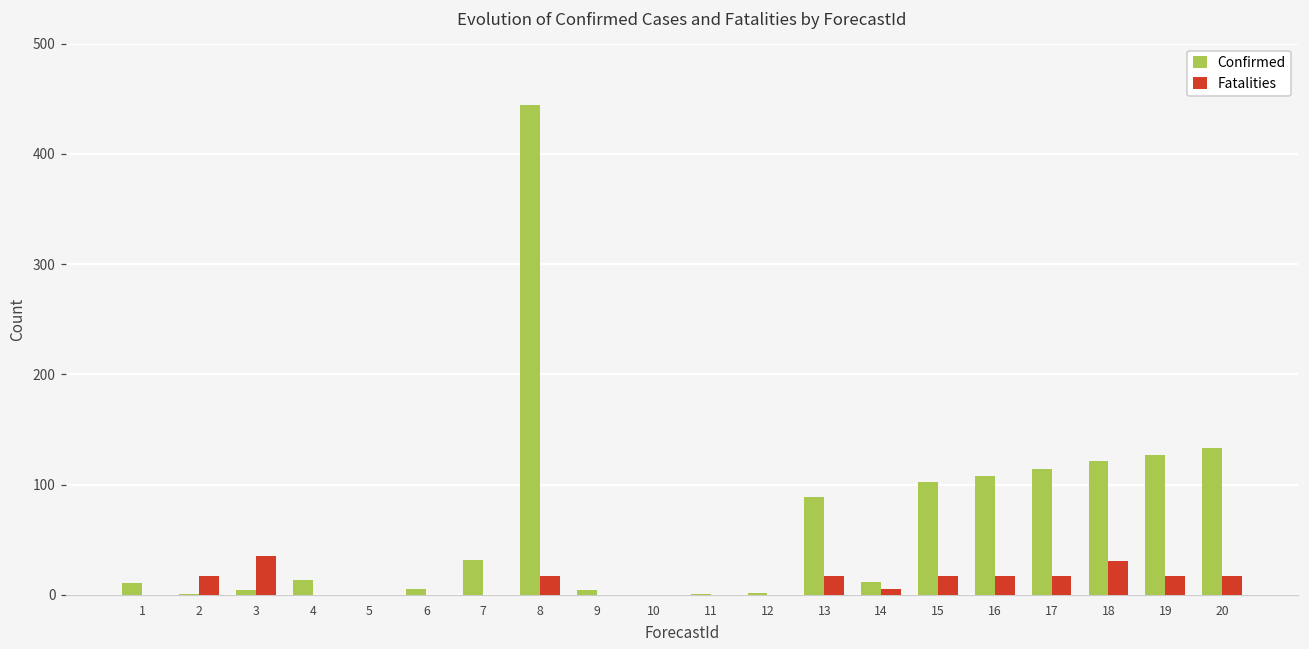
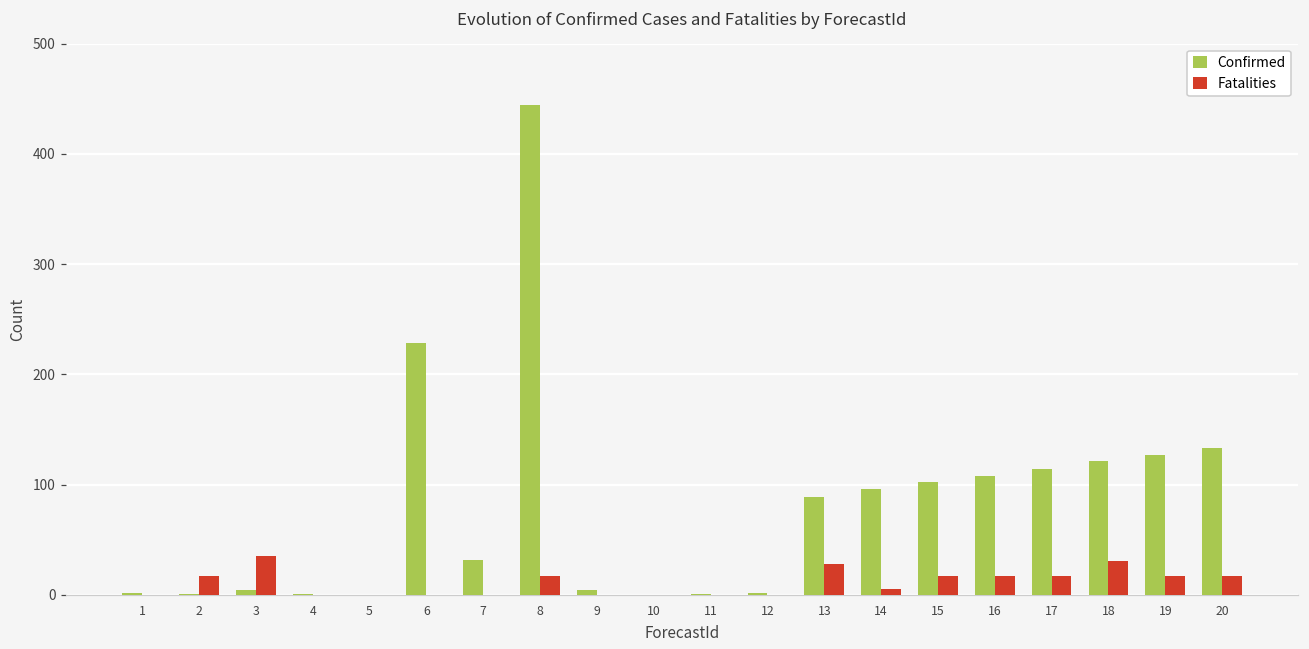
  {
    "Confirmed": {
-     "1": 11,
+     "1": 2,
      "3": 4,
-     "4": 13,
+     "4": 1,
      "5": 0,
-     "6": 5,
+     "6": 228,
      "7": 32,
      "8": 444,
      "9": 4,
      "10": 0,
      "13": 89,
-     "14": 12,
+     "14": 96,
      "15": 102,
      "16": 108,
      "17": 114,
      "18": 121,
      "19": 127,
      "20": 133
    },
    "Fatalities": {
      "1": 0,
      "2": 17,
      "3": 35,
      "4": 0,
      "5": 0,
      "6": 0,
      "7": 0,
      "8": 17,
      "9": 0,
      "10": 0,
      "11": 0,
      "12": 0,
-     "13": 17,
+     "13": 28,
      "14": 5,
      "15": 17,
      "16": 17,
      "17": 17,
      "18": 31,
      "19": 17,
      "20": 17
    }
  }
